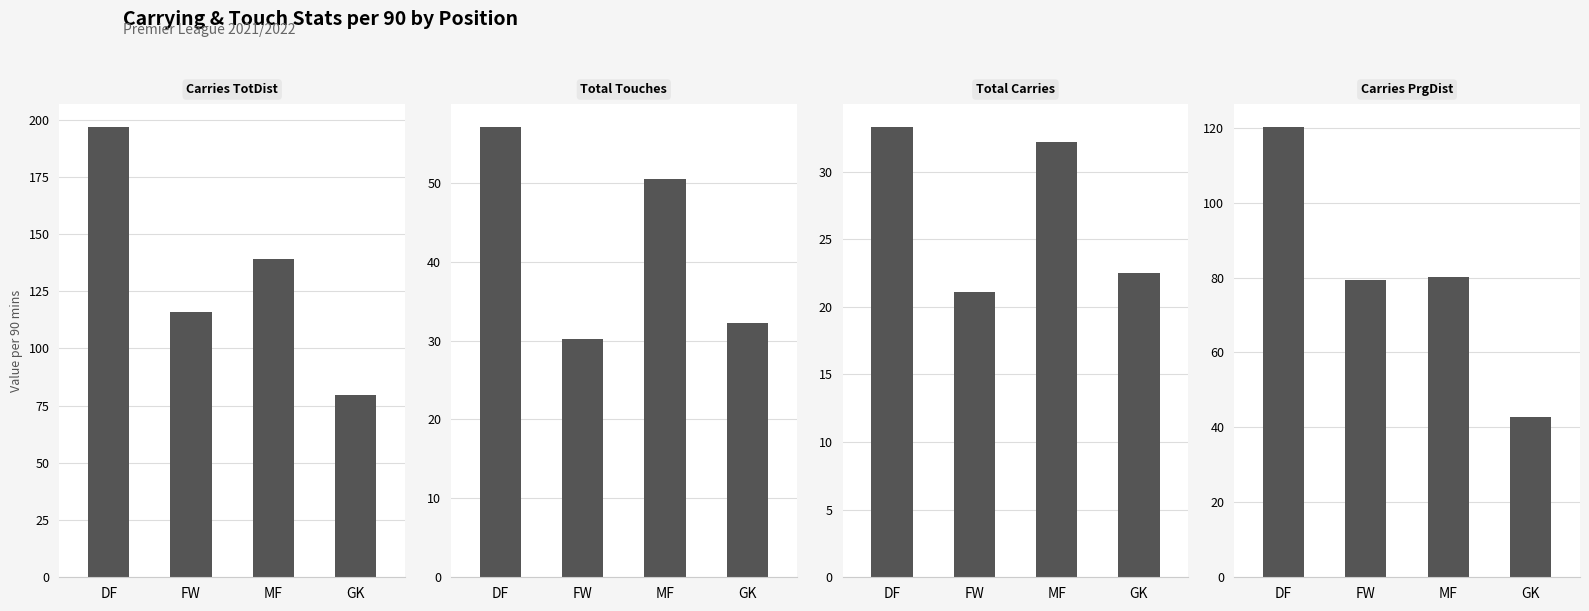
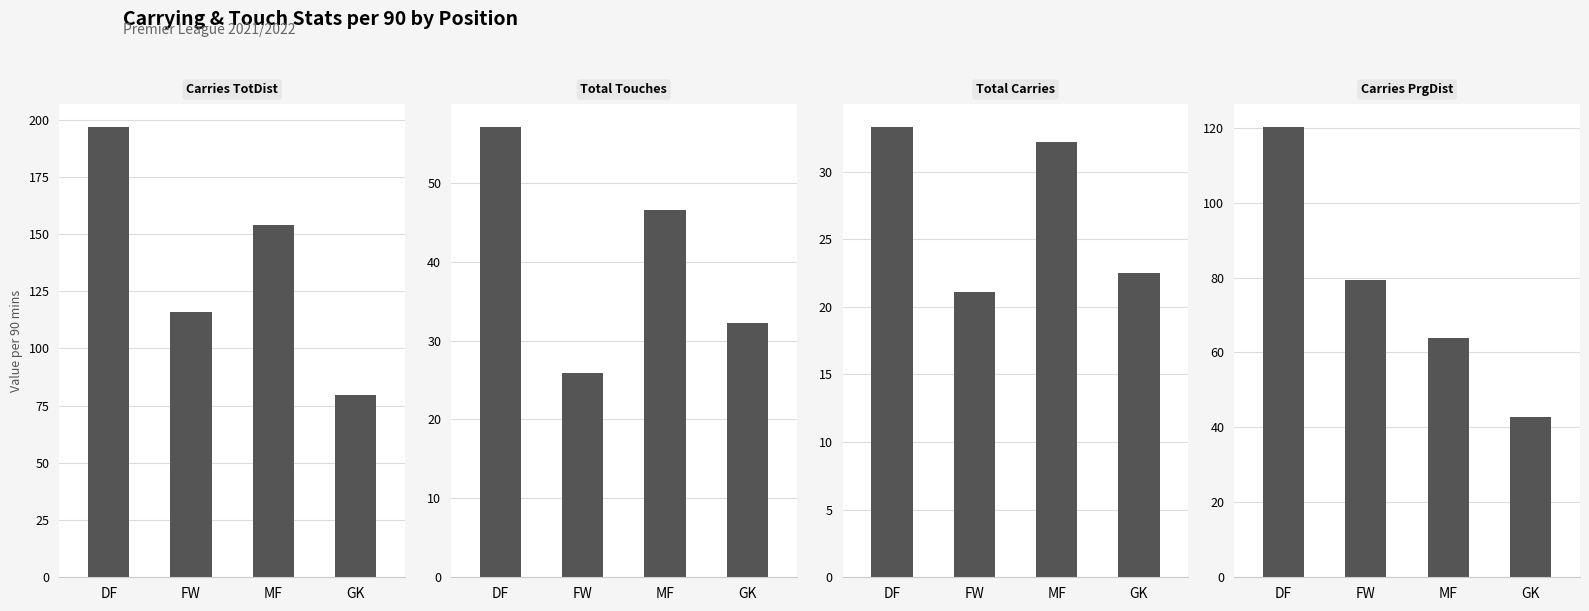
  {
    "Carries TotDist": {
      "DF": 197,
      "FW": 116,
-     "MF": 139,
+     "MF": 154,
      "GK": 80
    },
    "Total Touches": {
      "DF": 57,
-     "FW": 30,
-     "MF": 51,
+     "FW": 26,
+     "MF": 47,
      "GK": 32
    },
    "Total Carries": {
      "DF": 33.3,
      "FW": 21.1,
      "MF": 32.2,
      "GK": 22.5
    },
    "Carries PrgDist": {
      "DF": 120,
      "FW": 79,
-     "MF": 80,
+     "MF": 64,
      "GK": 43
    }
  }
